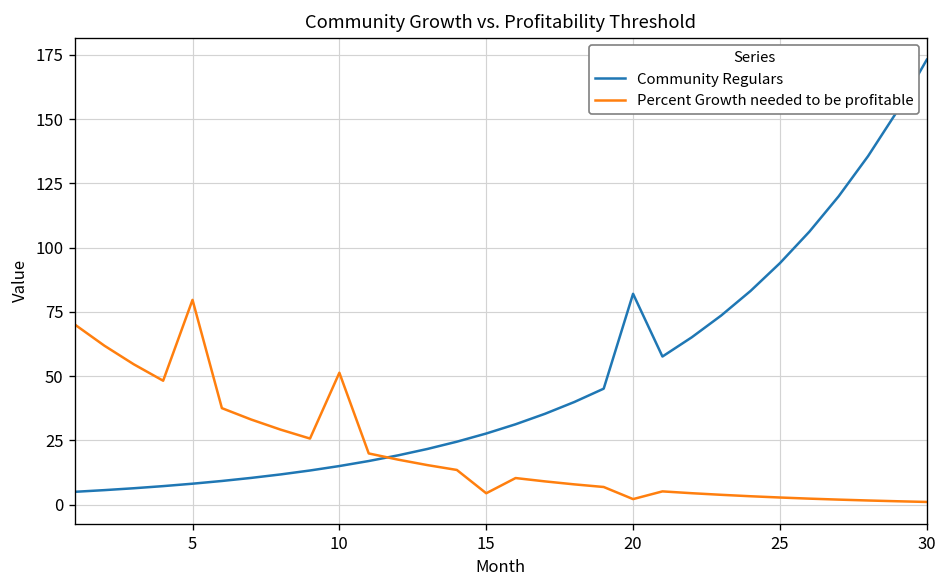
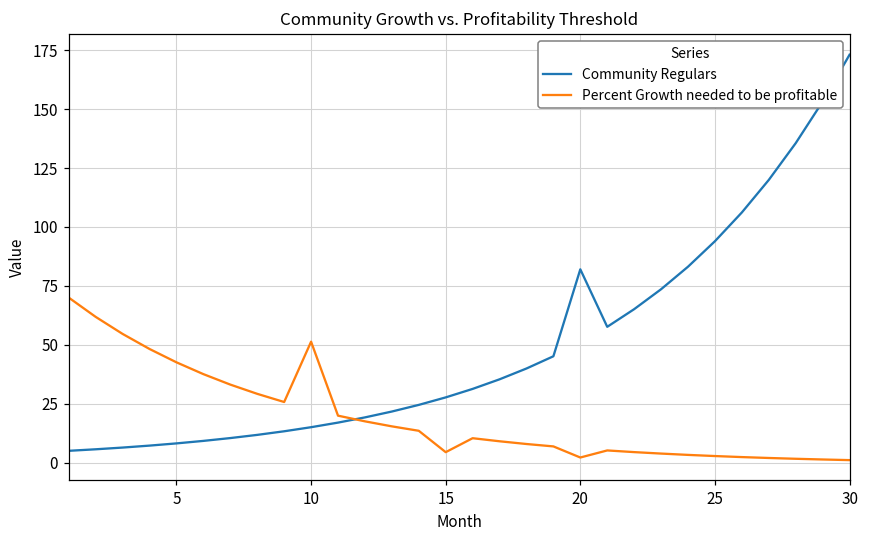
  {
    "Community Regulars": {
      "5": 8,
      "10": 15,
      "15": 28,
      "20": 82,
      "25": 94,
      "30": 173
    },
    "Percent Growth needed to be profitable": {
-     "5": 80,
+     "5": 43,
      "10": 51,
      "15": 4,
      "20": 2,
      "25": 3,
      "30": 1
    }
  }
